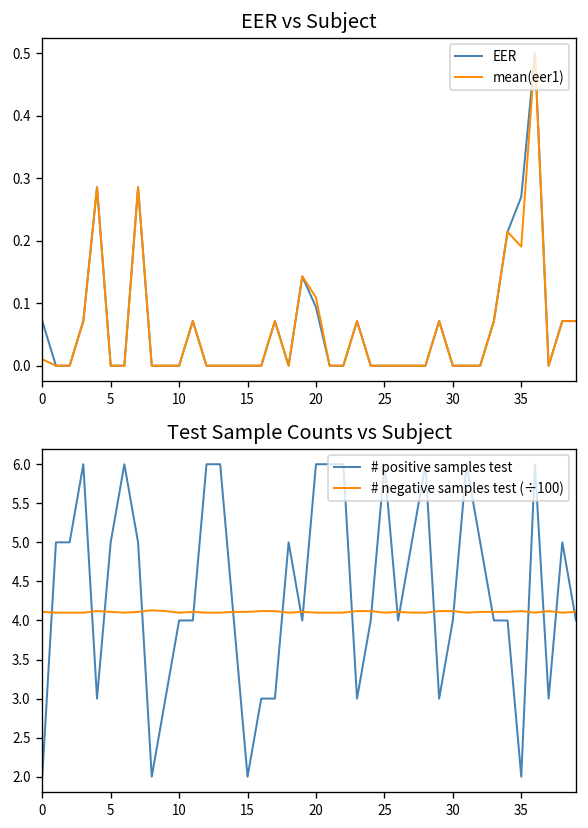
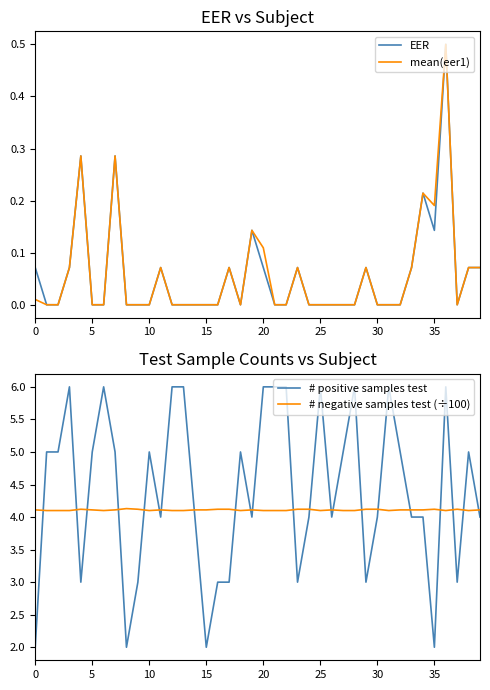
  {
    "EER vs Subject": {
      "EER": {
        "0": 0.07,
-       "20": 0.09,
-       "35": 0.27
+       "20": 0.07,
+       "35": 0.14
      },
      "mean(eer1)": {
        "0": 0.01,
        "20": 0.11,
        "35": 0.19
      }
    },
    "Test Sample Counts vs Subject": {
      "# positive samples test": {
        "0": 2,
        "5": 5,
-       "10": 4,
+       "10": 5,
        "15": 2,
        "20": 6,
        "30": 4,
        "35": 2
      },
      "# negative samples test (÷100)": {
        "0": 4.1,
        "5": 4.1,
        "10": 4.1,
        "15": 4.1,
        "20": 4.1,
        "25": 4.1,
        "30": 4.1,
        "35": 4.1
      }
    }
  }
